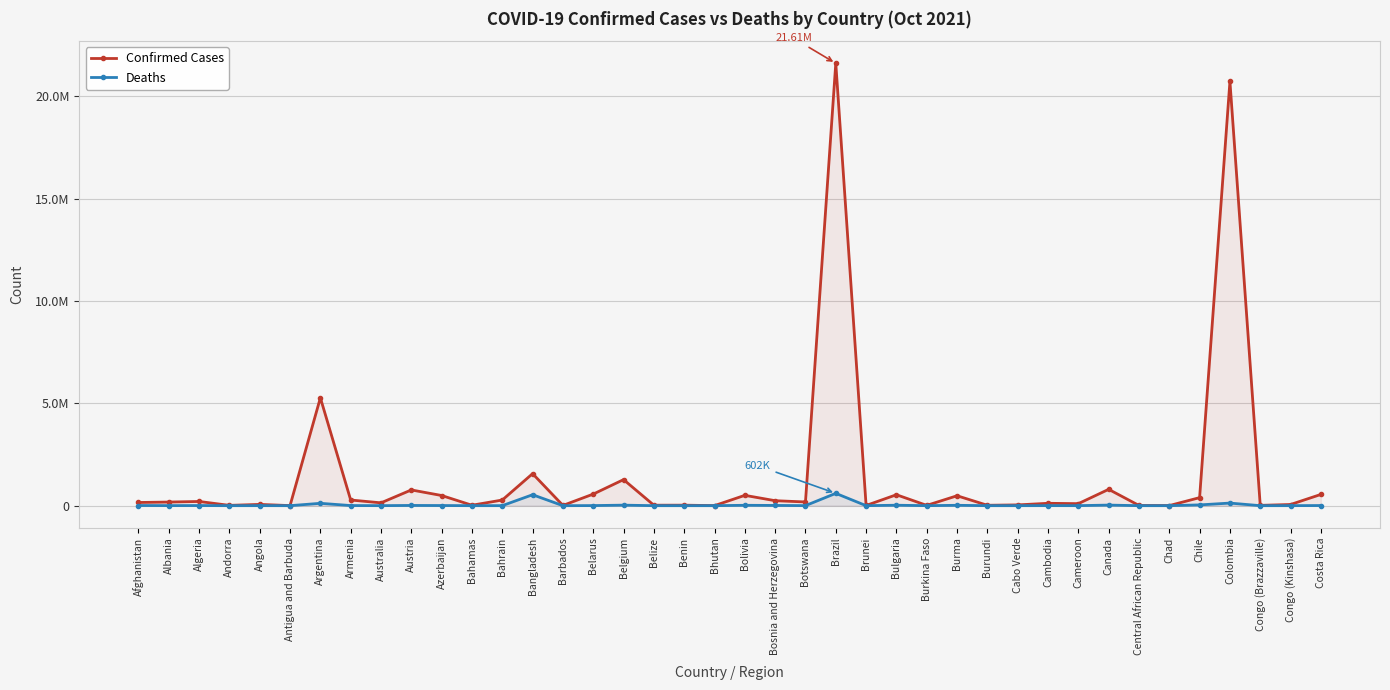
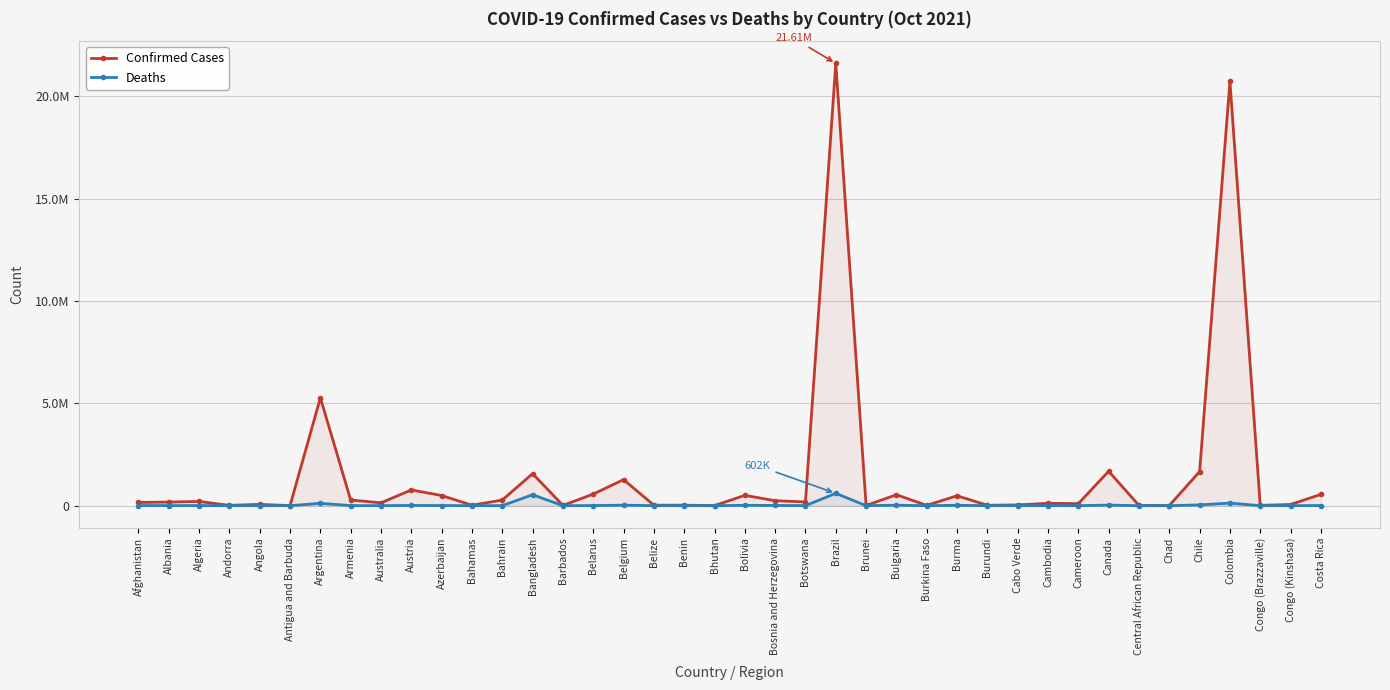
  {
    "Confirmed Cases": {
      "Afghanistan": "200000",
      "Albania": "200000",
      "Algeria": "200000",
      "Argentina": "5300000",
      "Armenia": "300000",
      "Australia": "100000",
      "Austria": "800000",
      "Azerbaijan": "500000",
      "Bahrain": "300000",
      "Bangladesh": "1600000",
      "Belarus": "600000",
      "Belgium": "1300000",
      "Bosnia and Herzegovina": "200000",
      "Botswana": "200000",
      "Bulgaria": "500000",
      "Burma": "500000",
-     "Canada": "800000",
-     "Chile": "400000",
+     "Canada": "1700000",
+     "Chile": "1700000",
      "Colombia": "20700000",
      "Costa Rica": "500000"
    },
    "Deaths": {
      "Brazil": "602K"
    }
  }
